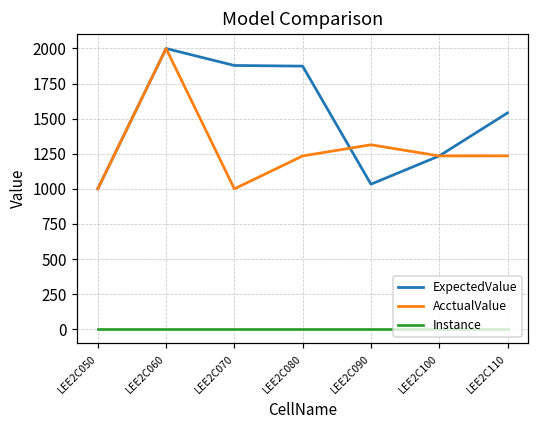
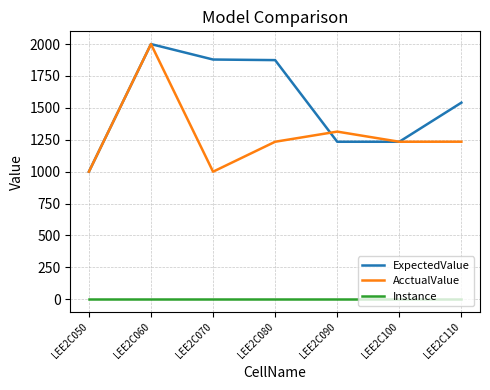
  {
    "ExpectedValue": {
      "LEE2C070": 1880,
      "LEE2C080": 1870,
-     "LEE2C090": 1030,
+     "LEE2C090": 1230,
      "LEE2C110": 1540
    },
    "AcctualValue": {
      "LEE2C070": 1000,
      "LEE2C080": 1230,
      "LEE2C090": 1310,
      "LEE2C110": 1240
    },
    "Instance": {
      "LEE2C050": 0,
      "LEE2C060": 0,
      "LEE2C070": 0,
      "LEE2C080": 0,
      "LEE2C090": 0
    }
  }
